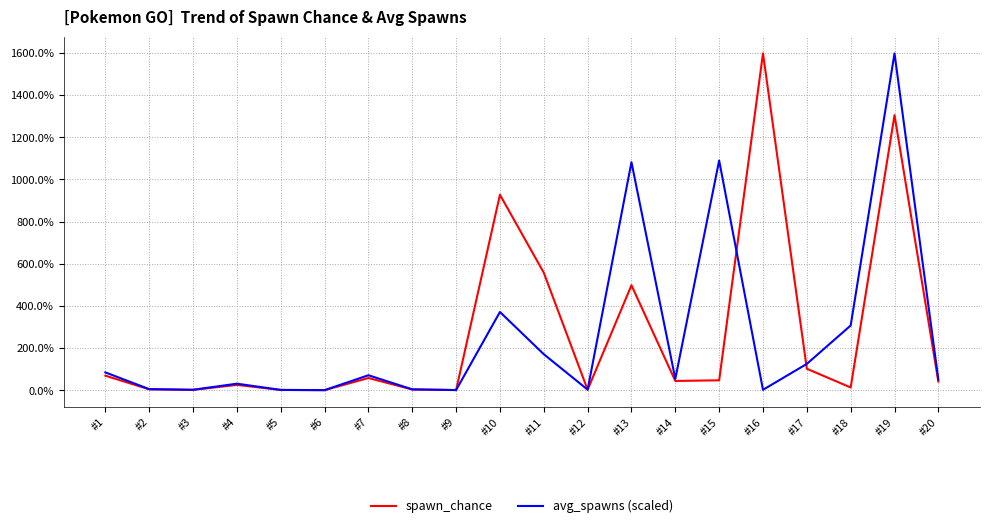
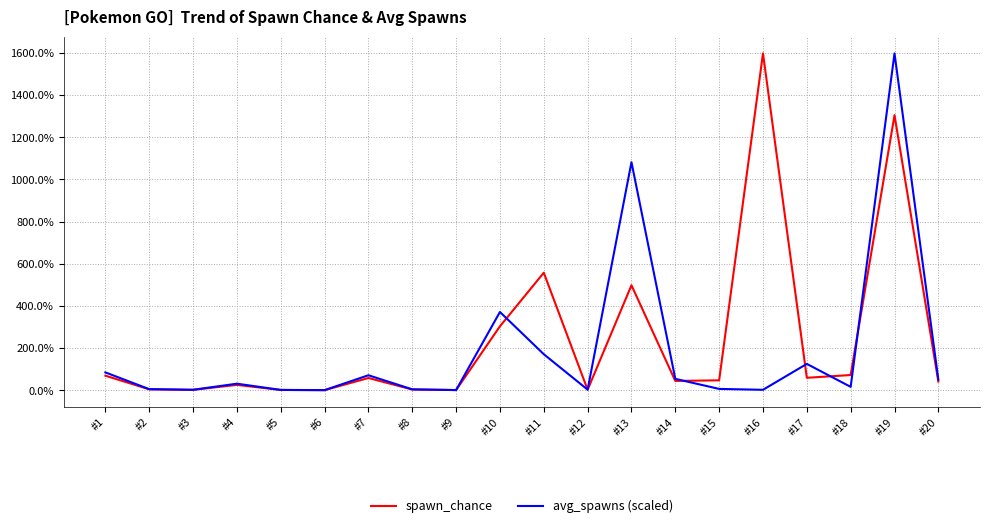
  {
    "spawn_chance": {
      "#1": "70%",
      "#7": "60%",
-     "#10": "930%",
+     "#10": "300%",
      "#11": "560%",
      "#13": "500%",
      "#15": "50%",
      "#16": "1600%",
-     "#17": "100%",
-     "#18": "10%",
+     "#17": "60%",
+     "#18": "70%",
      "#19": "1310%"
    },
    "avg_spawns (scaled)": {
      "#1": "80%",
      "#7": "70%",
      "#10": "370%",
      "#11": "170%",
      "#13": "1080%",
-     "#15": "1090%",
+     "#15": "10%",
      "#16": "0%",
      "#17": "120%",
-     "#18": "310%",
+     "#18": "20%",
      "#19": "1600%"
    }
  }
